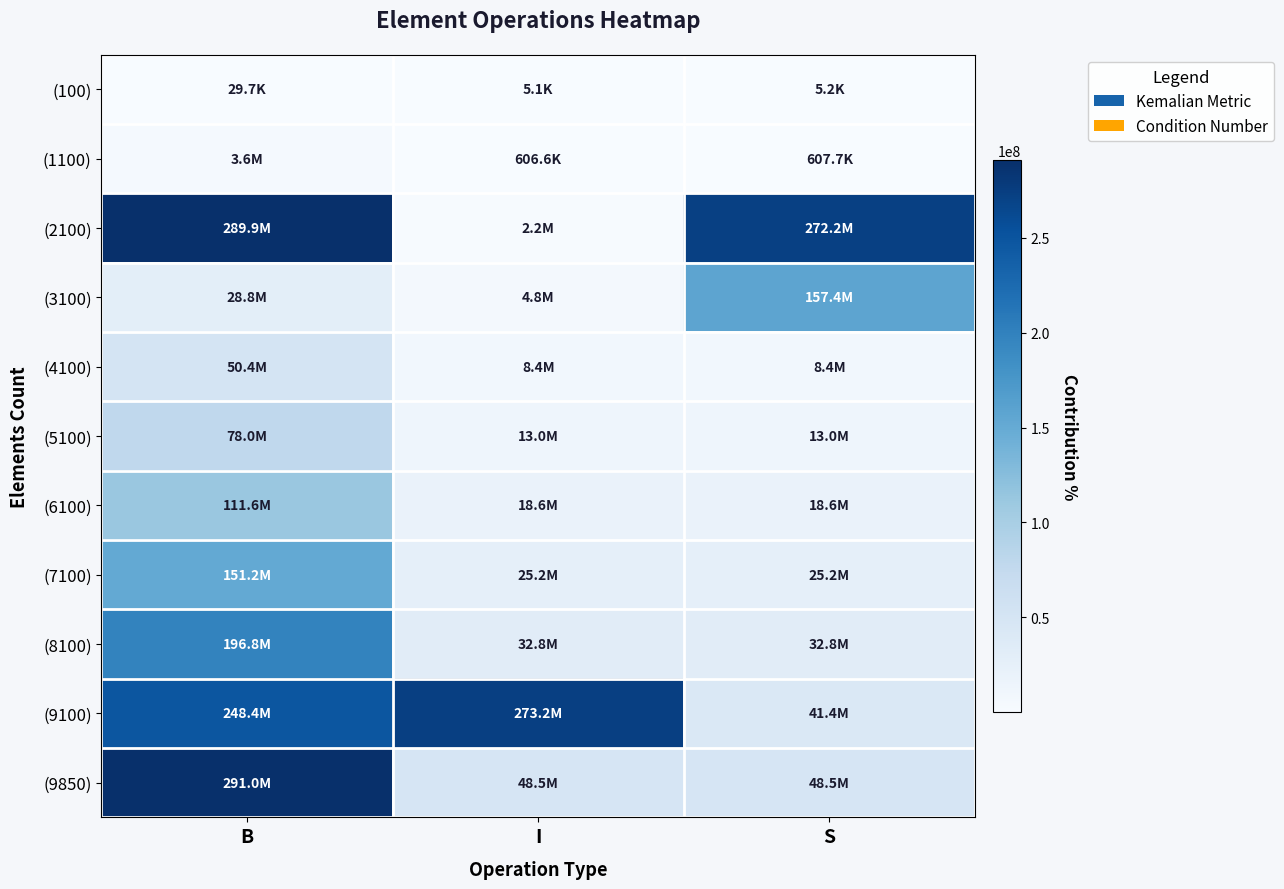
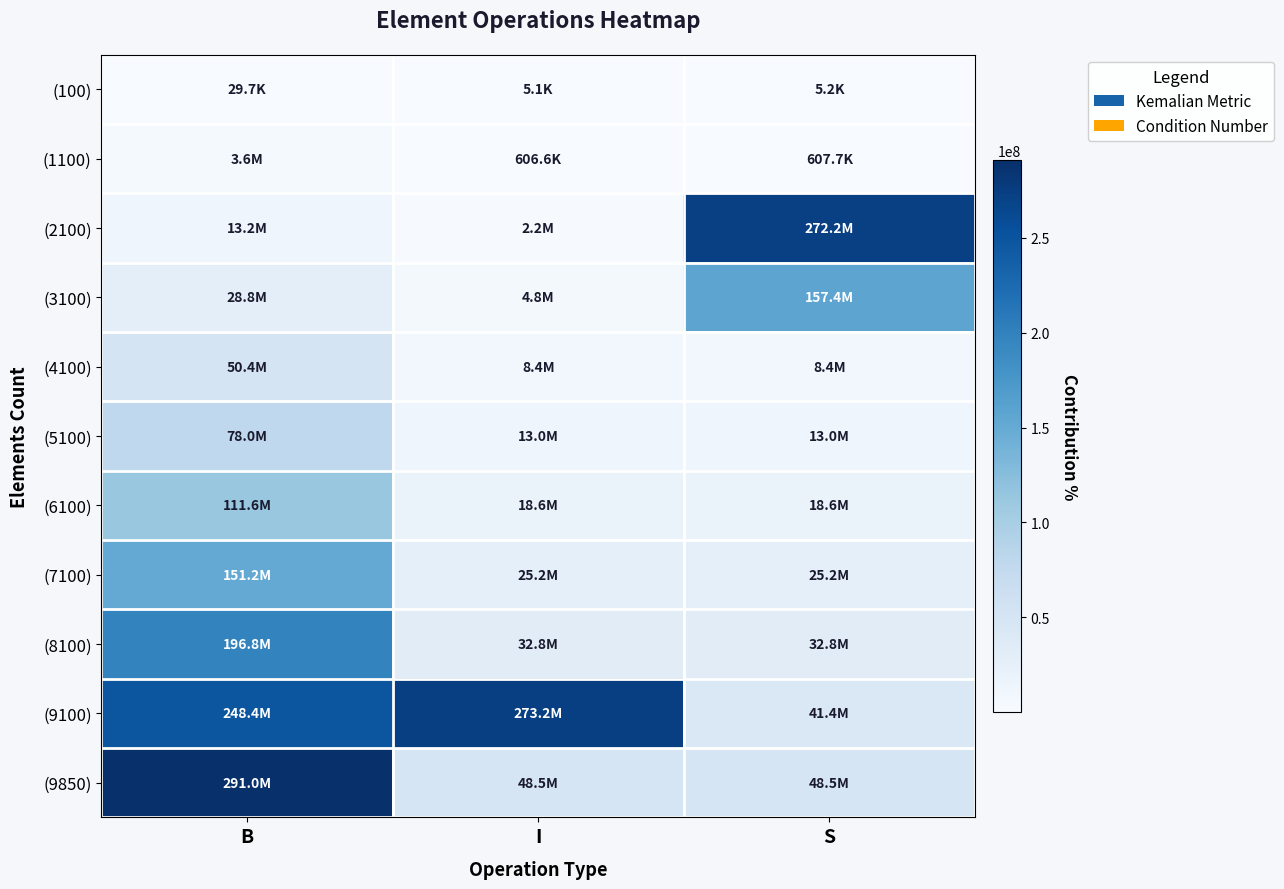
  {
    "(100)": {
      "B": "29.7K",
      "I": "5.1K",
      "S": "5.2K"
    },
    "(1100)": {
      "B": "3.6M",
      "I": "606.6K",
      "S": "607.7K"
    },
    "(2100)": {
-     "B": "289.9M",
+     "B": "13.2M",
      "I": "2.2M",
      "S": "272.2M"
    },
    "(3100)": {
      "B": "28.8M",
      "I": "4.8M",
      "S": "157.4M"
    },
    "(4100)": {
      "B": "50.4M",
      "I": "8.4M",
      "S": "8.4M"
    },
    "(5100)": {
      "B": "78.0M",
      "I": "13.0M",
      "S": "13.0M"
    },
    "(6100)": {
      "B": "111.6M",
      "I": "18.6M",
      "S": "18.6M"
    },
    "(7100)": {
      "B": "151.2M",
      "I": "25.2M",
      "S": "25.2M"
    },
    "(8100)": {
      "B": "196.8M",
      "I": "32.8M",
      "S": "32.8M"
    },
    "(9100)": {
      "B": "248.4M",
      "I": "273.2M",
      "S": "41.4M"
    },
    "(9850)": {
      "B": "291.0M",
      "I": "48.5M",
      "S": "48.5M"
    }
  }
